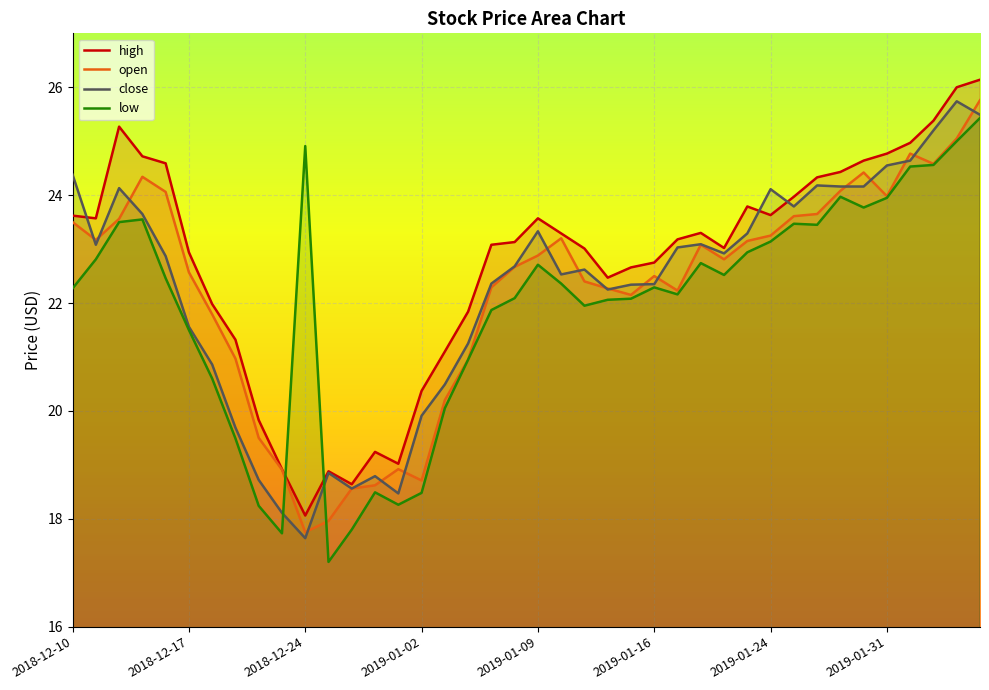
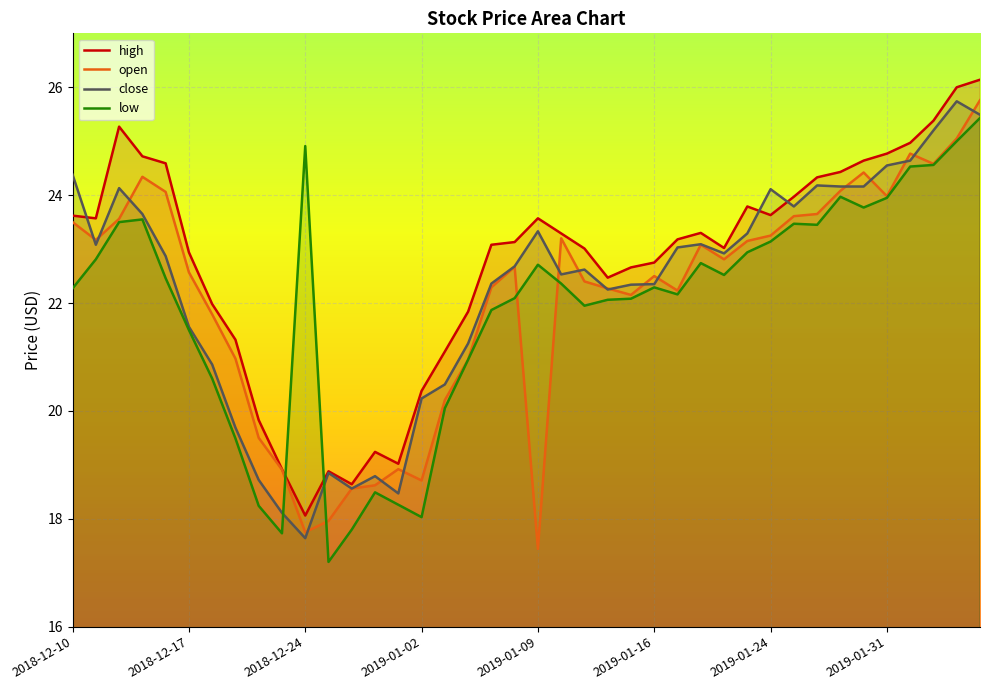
  {
    "high": {
      "2018-12-10": 23.6,
      "2018-12-17": 22.9,
      "2018-12-24": 18.1,
      "2019-01-02": 20.4,
      "2019-01-09": 23.6,
      "2019-01-16": 22.8,
      "2019-01-24": 23.6,
      "2019-01-31": 24.8
    },
    "open": {
      "2018-12-10": 23.5,
      "2018-12-17": 22.6,
      "2018-12-24": 17.8,
      "2019-01-02": 18.7,
-     "2019-01-09": 22.9,
+     "2019-01-09": 17.4,
      "2019-01-16": 22.5,
      "2019-01-24": 23.3
    },
    "close": {
      "2018-12-10": 24.4,
      "2018-12-17": 21.6,
      "2018-12-24": 17.6,
-     "2019-01-02": 19.9,
+     "2019-01-02": 20.2,
      "2019-01-09": 23.3,
      "2019-01-16": 22.4,
      "2019-01-24": 24.1,
      "2019-01-31": 24.6
    },
    "low": {
      "2018-12-10": 22.3,
      "2018-12-17": 21.5,
      "2018-12-24": 24.9,
-     "2019-01-02": 18.5,
+     "2019-01-02": 18.0,
      "2019-01-09": 22.7,
      "2019-01-16": 22.3,
      "2019-01-24": 23.1
    }
  }
